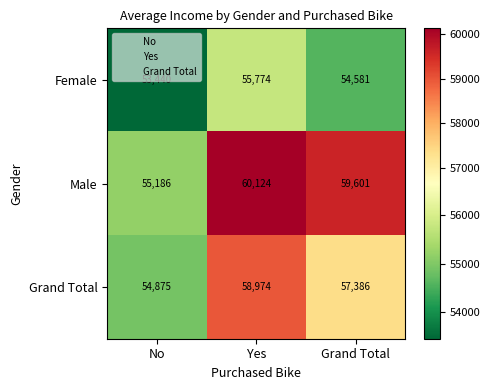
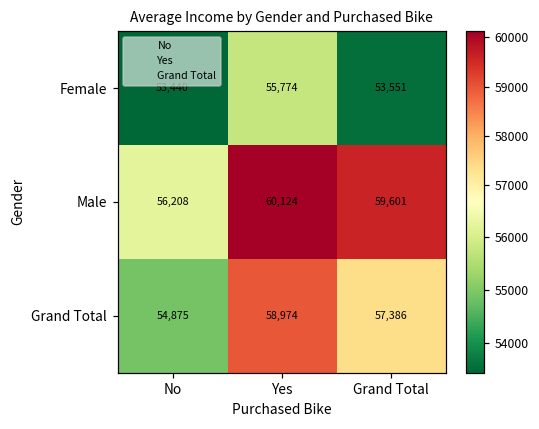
  {
    "Female": {
      "Yes": "55,774",
-     "Grand Total": "54,581"
+     "Grand Total": "53,551"
    },
    "Male": {
-     "No": "55,186",
+     "No": "56,208",
      "Yes": "60,124",
      "Grand Total": "59,601"
    },
    "Grand Total": {
      "No": "54,875",
      "Yes": "58,974",
      "Grand Total": "57,386"
    }
  }
